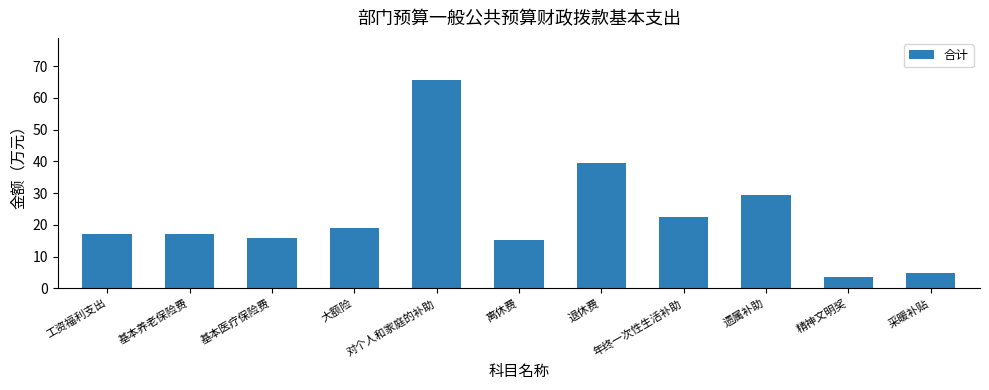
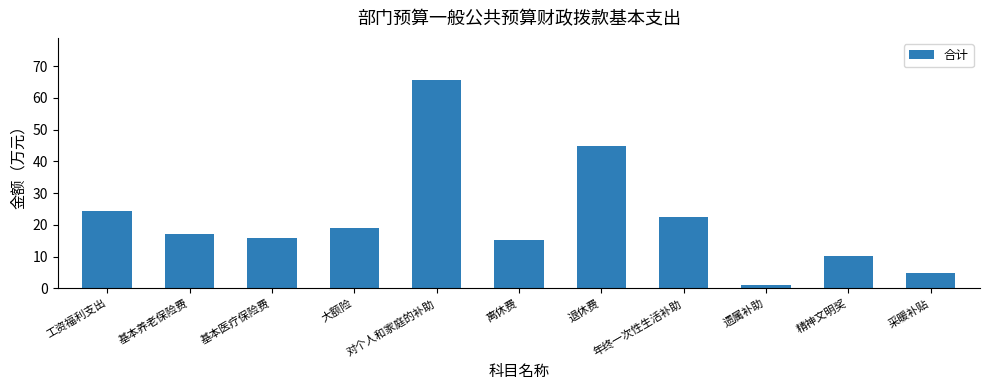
  {
-   "工资福利支出": 17,
+   "工资福利支出": 24,
    "基本养老保险费": 17,
    "基本医疗保险费": 16,
    "大额险": 19,
    "对个人和家庭的补助": 66,
    "离休费": 15,
-   "退休费": 39,
+   "退休费": 45,
    "年终一次性生活补助": 22,
-   "遗属补助": 29,
-   "精神文明奖": 4,
+   "遗属补助": 1,
+   "精神文明奖": 10,
    "采暖补贴": 5
  }
